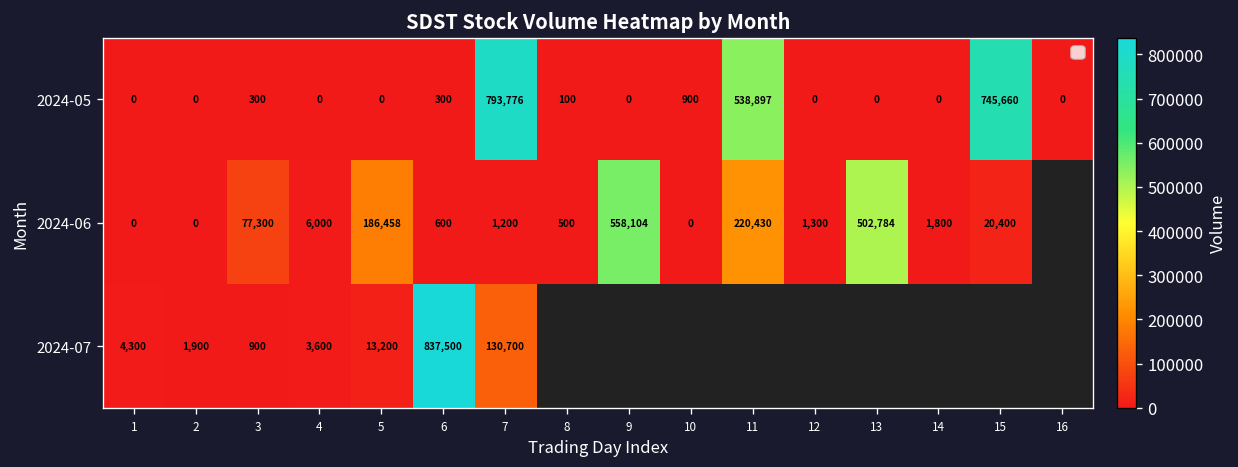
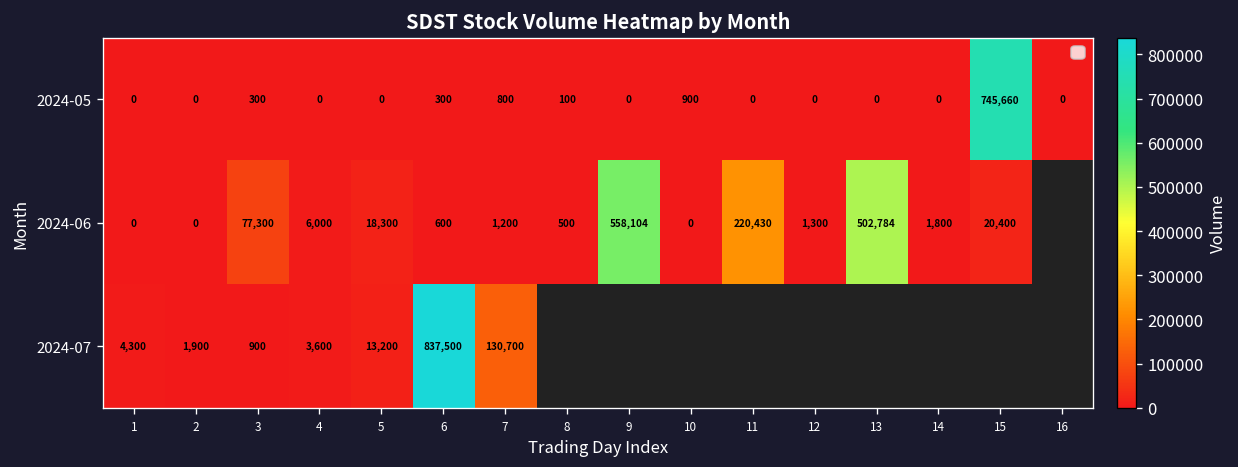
  {
    "2024-05": {
      "1": "0",
      "2": "0",
      "3": "300",
      "4": "0",
      "5": "0",
      "6": "300",
-     "7": "793,776",
+     "7": "800",
      "8": "100",
      "9": "0",
      "10": "900",
-     "11": "538,897",
+     "11": "0",
      "12": "0",
      "13": "0",
      "14": "0",
      "15": "745,660",
      "16": "0"
    },
    "2024-06": {
      "1": "0",
      "2": "0",
      "3": "77,300",
      "4": "6,000",
-     "5": "186,458",
+     "5": "18,300",
      "6": "600",
      "7": "1,200",
      "8": "500",
      "9": "558,104",
      "10": "0",
      "11": "220,430",
      "12": "1,300",
      "13": "502,784",
      "14": "1,800",
      "15": "20,400"
    },
    "2024-07": {
      "1": "4,300",
      "2": "1,900",
      "3": "900",
      "4": "3,600",
      "5": "13,200",
      "6": "837,500",
      "7": "130,700"
    }
  }
